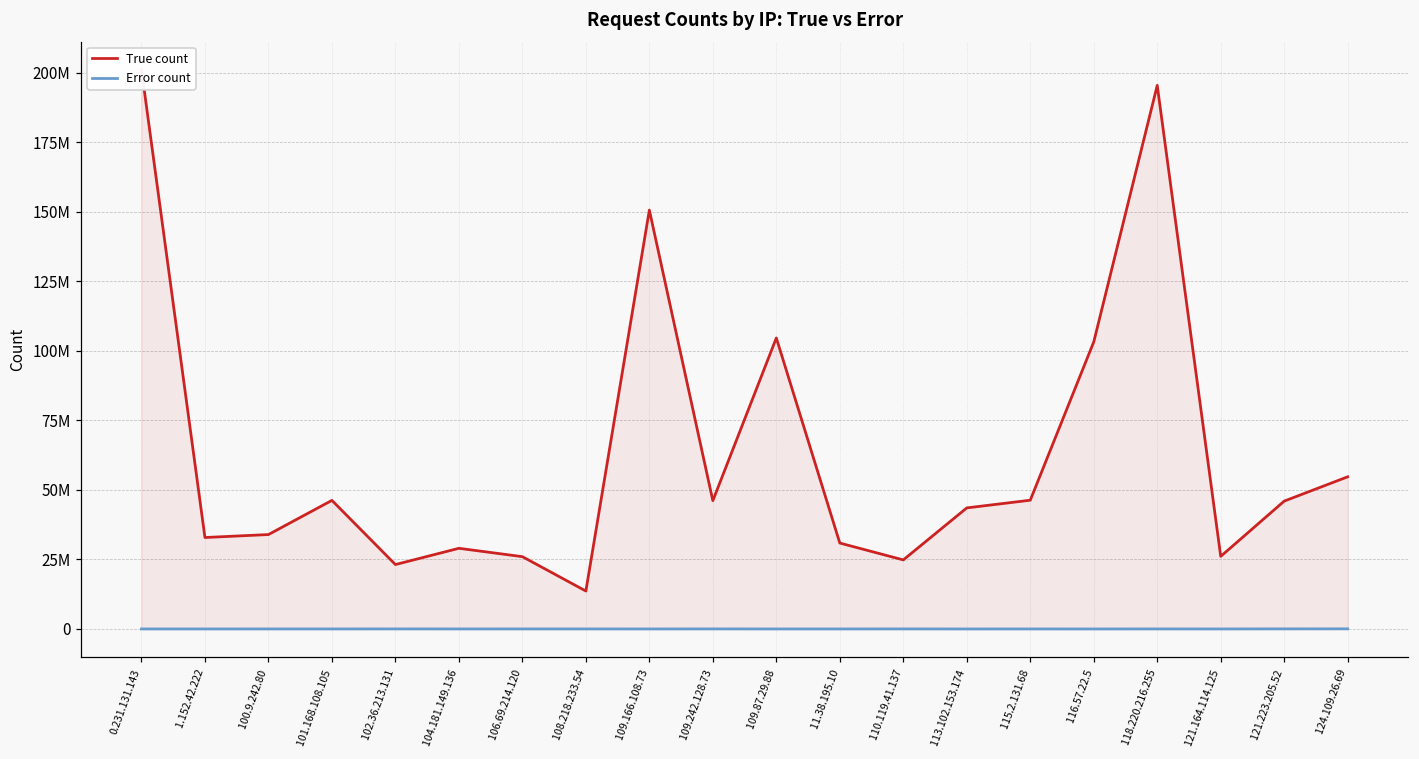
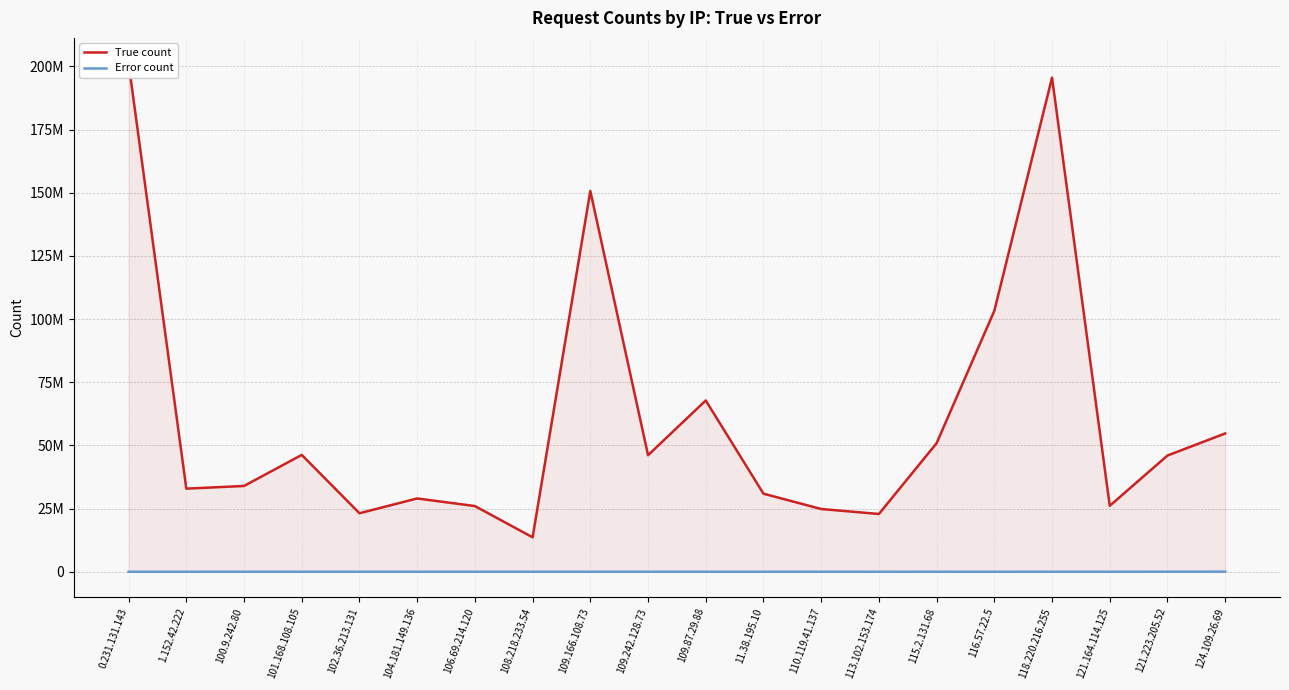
  {
    "True count": {
      "1.152.42.222": 33000000,
      "100.9.242.80": 34000000,
      "101.168.108.105": 46000000,
      "102.36.213.131": 23000000,
      "104.181.149.136": 29000000,
      "106.69.214.120": 26000000,
      "108.218.233.54": 14000000,
      "109.166.108.73": 151000000,
      "109.242.128.73": 46000000,
-     "109.87.29.88": 105000000,
+     "109.87.29.88": 68000000,
      "11.38.195.10": 31000000,
      "110.119.41.137": 25000000,
-     "113.102.153.174": 44000000,
-     "115.2.131.68": 46000000,
+     "113.102.153.174": 23000000,
+     "115.2.131.68": 51000000,
      "116.57.22.5": 103000000,
      "118.220.216.255": 196000000,
      "121.164.114.125": 26000000,
      "121.223.205.52": 46000000,
      "124.109.26.69": 55000000
    },
    "Error count": {
      "0.231.131.143": 0,
      "1.152.42.222": 0,
      "100.9.242.80": 0,
      "101.168.108.105": 0,
      "102.36.213.131": 0,
      "104.181.149.136": 0,
      "106.69.214.120": 0,
      "108.218.233.54": 0,
      "109.166.108.73": 0,
      "109.242.128.73": 0,
      "109.87.29.88": 0,
      "11.38.195.10": 0,
      "110.119.41.137": 0,
      "113.102.153.174": 0,
      "115.2.131.68": 0,
      "116.57.22.5": 0,
      "118.220.216.255": 0,
      "121.164.114.125": 0,
      "121.223.205.52": 0,
      "124.109.26.69": 0
    }
  }
